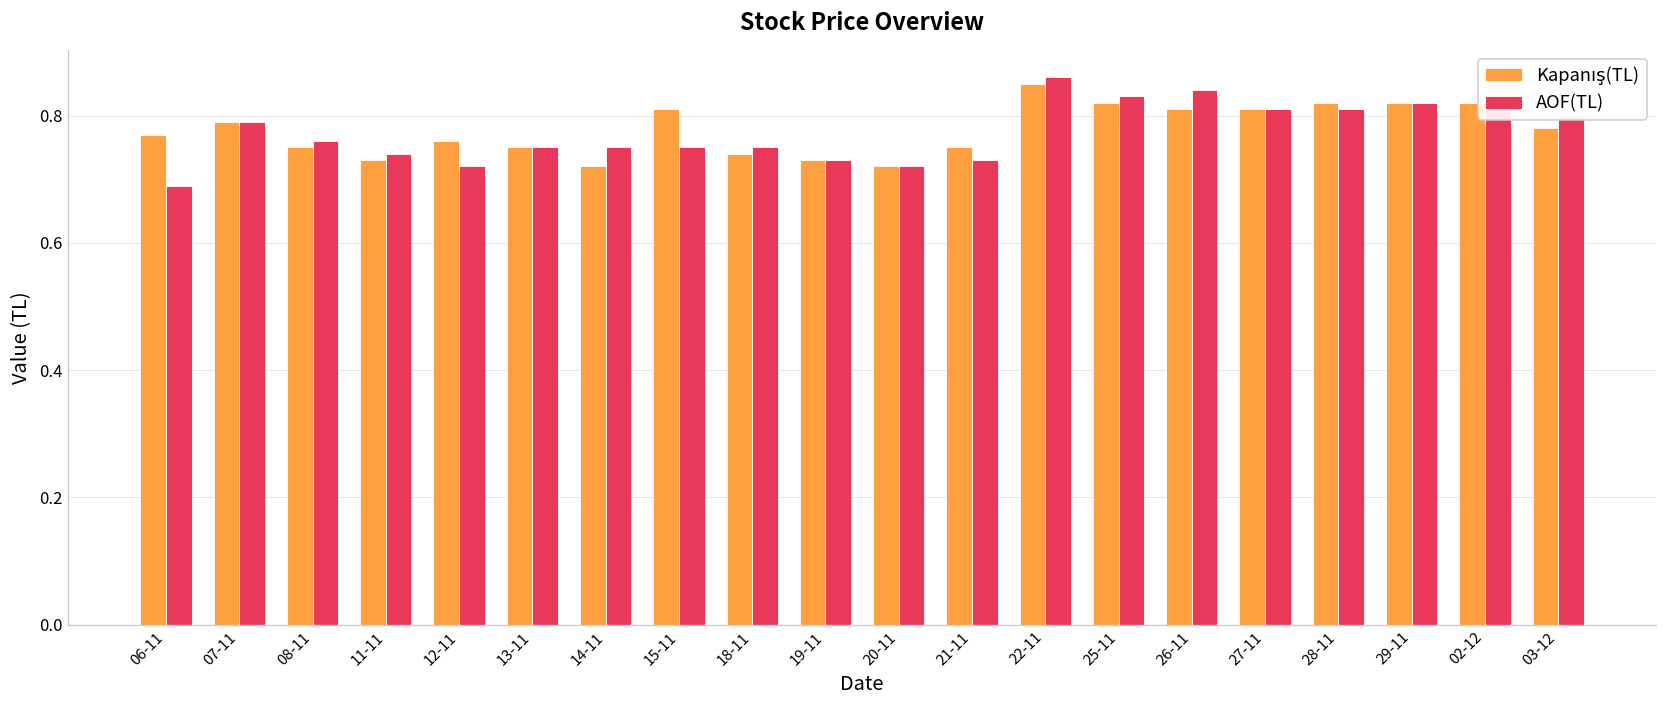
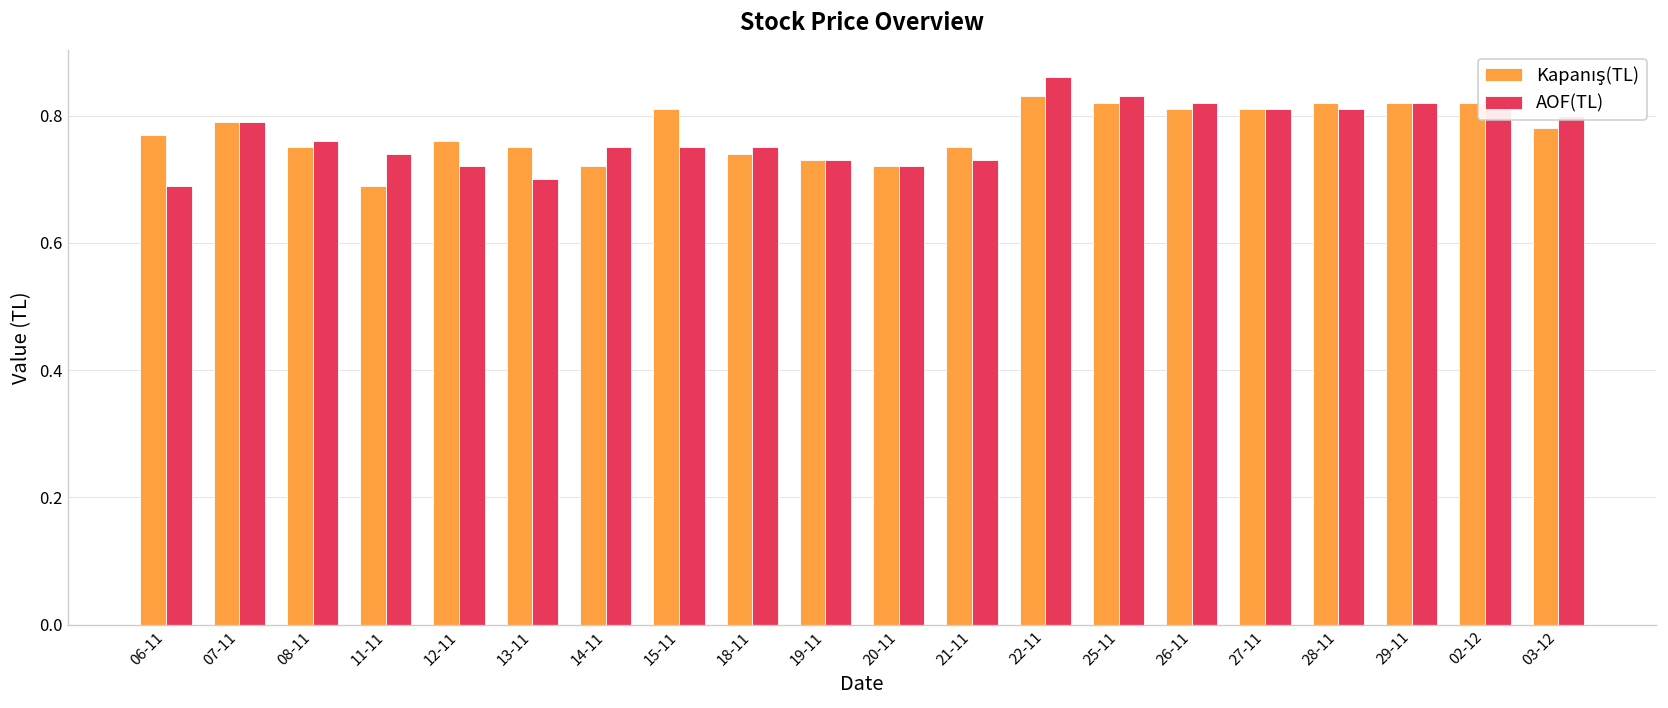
  {
    "Kapanış(TL)": {
      "06-11": 0.77,
      "07-11": 0.79,
      "08-11": 0.75,
-     "11-11": 0.73,
+     "11-11": 0.69,
      "12-11": 0.76,
      "13-11": 0.75,
      "14-11": 0.72,
      "15-11": 0.81,
      "18-11": 0.74,
      "19-11": 0.73,
      "20-11": 0.72,
      "21-11": 0.75,
-     "22-11": 0.85,
+     "22-11": 0.83,
      "25-11": 0.82,
      "26-11": 0.81,
      "27-11": 0.81,
      "28-11": 0.82,
      "29-11": 0.82,
      "02-12": 0.82,
      "03-12": 0.78
    },
    "AOF(TL)": {
      "06-11": 0.69,
      "07-11": 0.79,
      "08-11": 0.76,
      "11-11": 0.74,
      "12-11": 0.72,
-     "13-11": 0.75,
+     "13-11": 0.70,
      "14-11": 0.75,
      "15-11": 0.75,
      "18-11": 0.75,
      "19-11": 0.73,
      "20-11": 0.72,
      "21-11": 0.73,
      "22-11": 0.86,
      "25-11": 0.83,
-     "26-11": 0.84,
+     "26-11": 0.82,
      "27-11": 0.81,
      "28-11": 0.81,
      "29-11": 0.82
    }
  }
